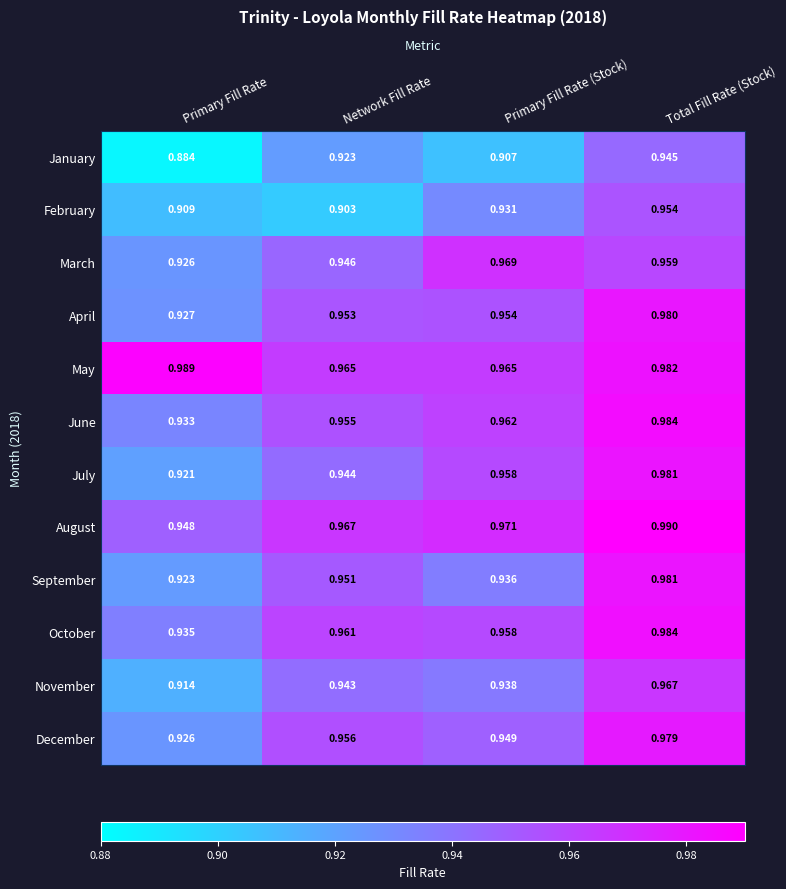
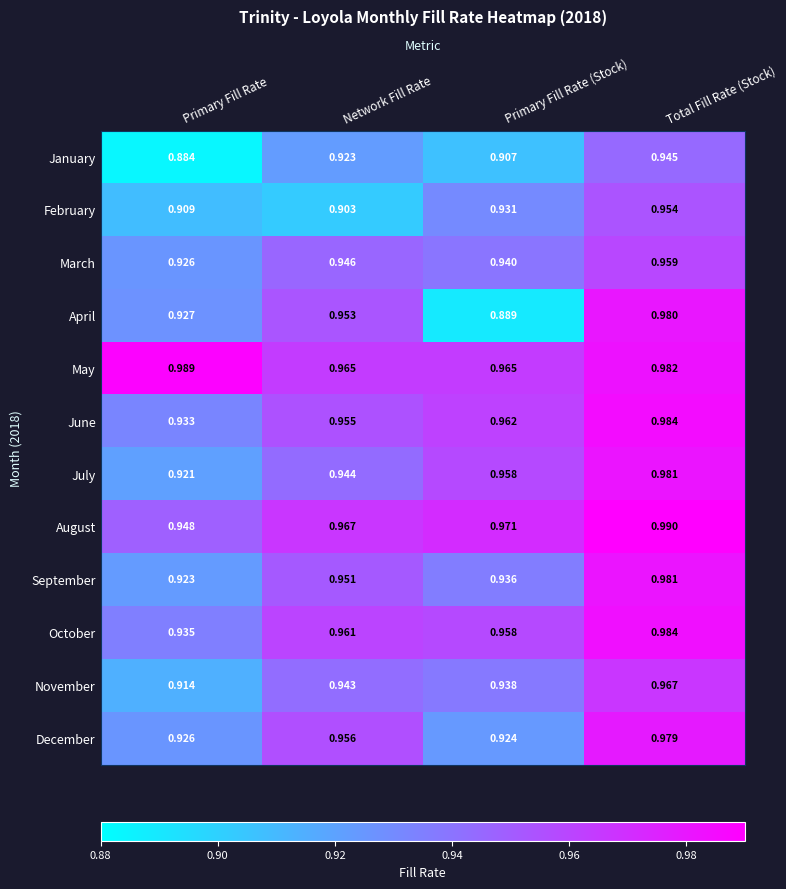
  {
    "January": {
      "Primary Fill Rate": 0.884,
      "Network Fill Rate": 0.923,
      "Primary Fill Rate (Stock)": 0.907,
      "Total Fill Rate (Stock)": 0.945
    },
    "February": {
      "Primary Fill Rate": 0.909,
      "Network Fill Rate": 0.903,
      "Primary Fill Rate (Stock)": 0.931,
      "Total Fill Rate (Stock)": 0.954
    },
    "March": {
      "Primary Fill Rate": 0.926,
      "Network Fill Rate": 0.946,
-     "Primary Fill Rate (Stock)": 0.969,
+     "Primary Fill Rate (Stock)": 0.940,
      "Total Fill Rate (Stock)": 0.959
    },
    "April": {
      "Primary Fill Rate": 0.927,
      "Network Fill Rate": 0.953,
-     "Primary Fill Rate (Stock)": 0.954,
+     "Primary Fill Rate (Stock)": 0.889,
      "Total Fill Rate (Stock)": 0.980
    },
    "May": {
      "Primary Fill Rate": 0.989,
      "Network Fill Rate": 0.965,
      "Primary Fill Rate (Stock)": 0.965,
      "Total Fill Rate (Stock)": 0.982
    },
    "June": {
      "Primary Fill Rate": 0.933,
      "Network Fill Rate": 0.955,
      "Primary Fill Rate (Stock)": 0.962,
      "Total Fill Rate (Stock)": 0.984
    },
    "July": {
      "Primary Fill Rate": 0.921,
      "Network Fill Rate": 0.944,
      "Primary Fill Rate (Stock)": 0.958,
      "Total Fill Rate (Stock)": 0.981
    },
    "August": {
      "Primary Fill Rate": 0.948,
      "Network Fill Rate": 0.967,
      "Primary Fill Rate (Stock)": 0.971,
      "Total Fill Rate (Stock)": 0.990
    },
    "September": {
      "Primary Fill Rate": 0.923,
      "Network Fill Rate": 0.951,
      "Primary Fill Rate (Stock)": 0.936,
      "Total Fill Rate (Stock)": 0.981
    },
    "October": {
      "Primary Fill Rate": 0.935,
      "Network Fill Rate": 0.961,
      "Primary Fill Rate (Stock)": 0.958,
      "Total Fill Rate (Stock)": 0.984
    },
    "November": {
      "Primary Fill Rate": 0.914,
      "Network Fill Rate": 0.943,
      "Primary Fill Rate (Stock)": 0.938,
      "Total Fill Rate (Stock)": 0.967
    },
    "December": {
      "Primary Fill Rate": 0.926,
      "Network Fill Rate": 0.956,
-     "Primary Fill Rate (Stock)": 0.949,
+     "Primary Fill Rate (Stock)": 0.924,
      "Total Fill Rate (Stock)": 0.979
    }
  }
